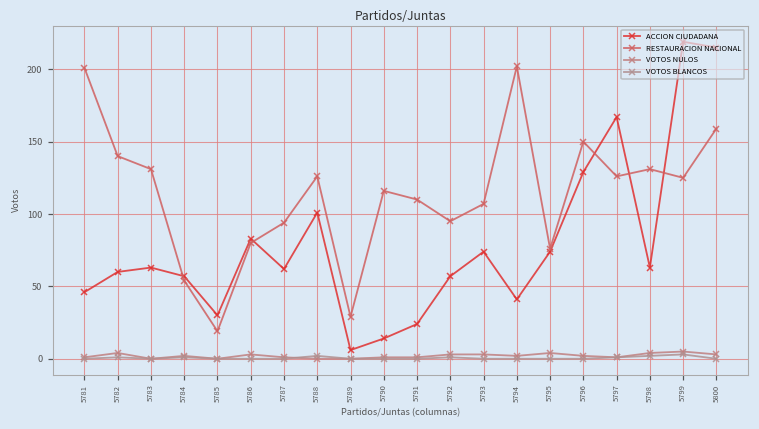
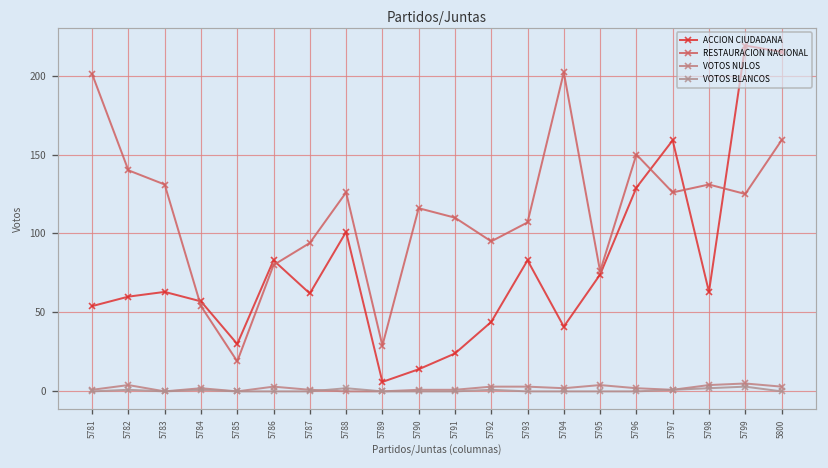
  {
    "ACCION CIUDADANA": {
-     "5781": 46,
+     "5781": 54,
      "5782": 60,
      "5783": 63,
      "5784": 57,
      "5785": 30,
      "5786": 83,
      "5787": 62,
      "5788": 101,
      "5789": 6,
      "5790": 14,
      "5791": 24,
-     "5792": 57,
-     "5793": 74,
+     "5792": 44,
+     "5793": 83,
      "5794": 41,
      "5795": 74,
      "5796": 129,
-     "5797": 167,
+     "5797": 159,
      "5798": 63
    }
  }
